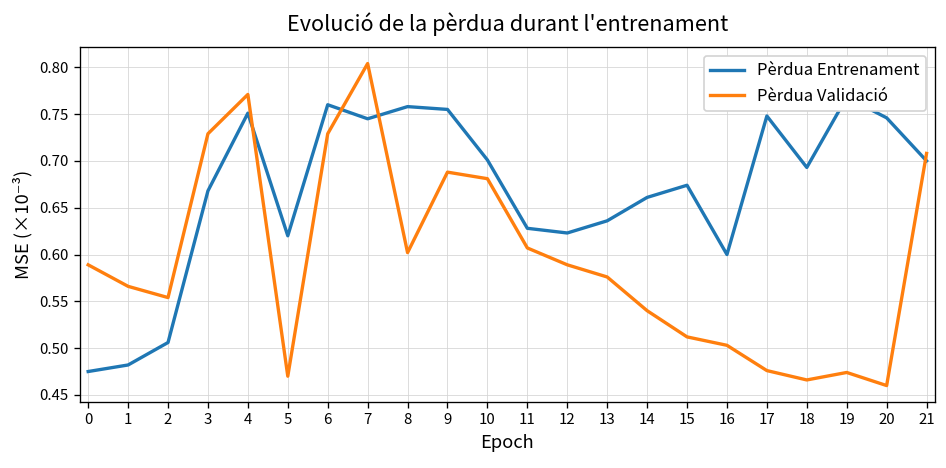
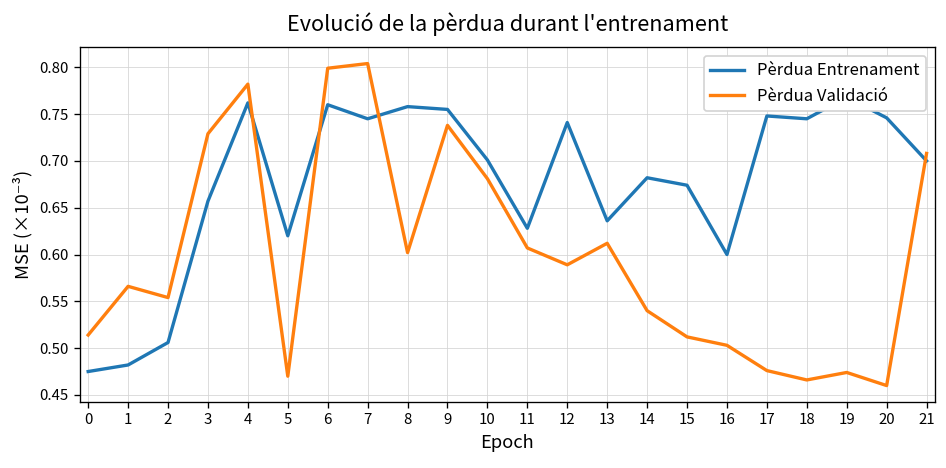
  {
    "Pèrdua Entrenament": {
      "0": 0.48,
      "1": 0.48,
      "2": 0.51,
-     "3": 0.67,
-     "4": 0.75,
+     "3": 0.66,
+     "4": 0.76,
      "5": 0.62,
      "6": 0.76,
      "7": 0.75,
      "8": 0.76,
      "9": 0.76,
      "10": 0.70,
      "11": 0.63,
-     "12": 0.62,
+     "12": 0.74,
      "13": 0.64,
-     "14": 0.66,
+     "14": 0.68,
      "15": 0.67,
      "16": 0.60,
      "17": 0.75,
-     "18": 0.69,
+     "18": 0.75,
      "20": 0.75,
      "21": 0.70
    },
    "Pèrdua Validació": {
-     "0": 0.59,
+     "0": 0.51,
      "1": 0.57,
      "2": 0.55,
      "3": 0.73,
-     "4": 0.77,
+     "4": 0.78,
      "5": 0.47,
-     "6": 0.73,
+     "6": 0.80,
      "7": 0.80,
      "8": 0.60,
-     "9": 0.69,
+     "9": 0.74,
      "10": 0.68,
      "11": 0.61,
      "12": 0.59,
-     "13": 0.58,
+     "13": 0.61,
      "14": 0.54,
      "15": 0.51,
      "16": 0.50,
      "17": 0.48,
      "18": 0.47,
      "19": 0.47,
      "20": 0.46,
      "21": 0.71
    }
  }
